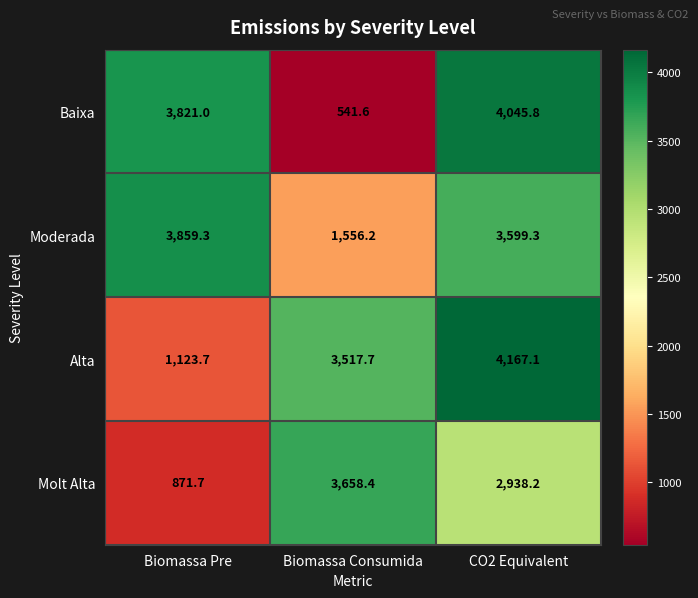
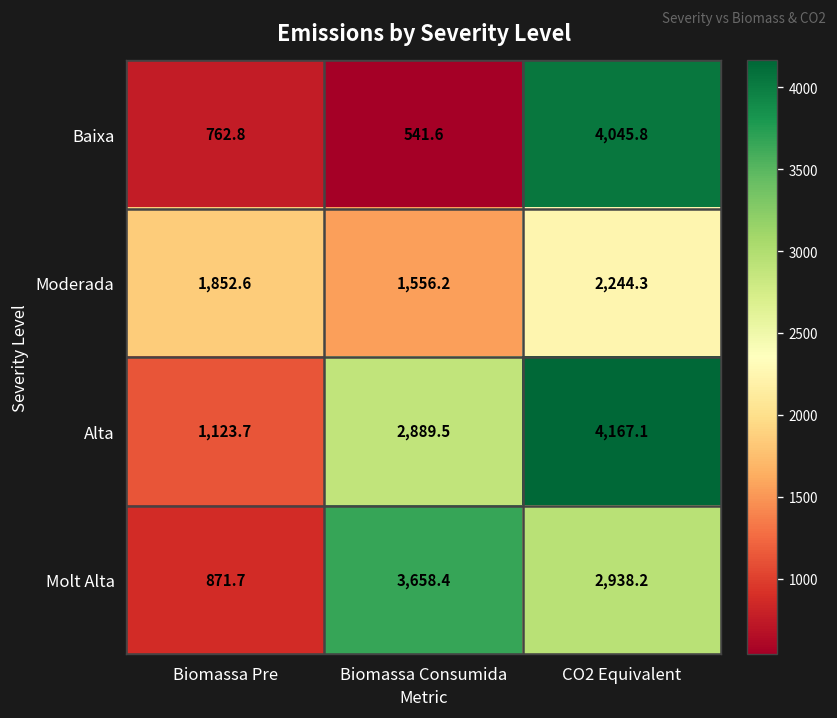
  {
    "Baixa": {
-     "Biomassa Pre": "3,821.0",
+     "Biomassa Pre": "762.8",
      "Biomassa Consumida": "541.6",
      "CO2 Equivalent": "4,045.8"
    },
    "Moderada": {
-     "Biomassa Pre": "3,859.3",
+     "Biomassa Pre": "1,852.6",
      "Biomassa Consumida": "1,556.2",
-     "CO2 Equivalent": "3,599.3"
+     "CO2 Equivalent": "2,244.3"
    },
    "Alta": {
      "Biomassa Pre": "1,123.7",
-     "Biomassa Consumida": "3,517.7",
+     "Biomassa Consumida": "2,889.5",
      "CO2 Equivalent": "4,167.1"
    },
    "Molt Alta": {
      "Biomassa Pre": "871.7",
      "Biomassa Consumida": "3,658.4",
      "CO2 Equivalent": "2,938.2"
    }
  }
